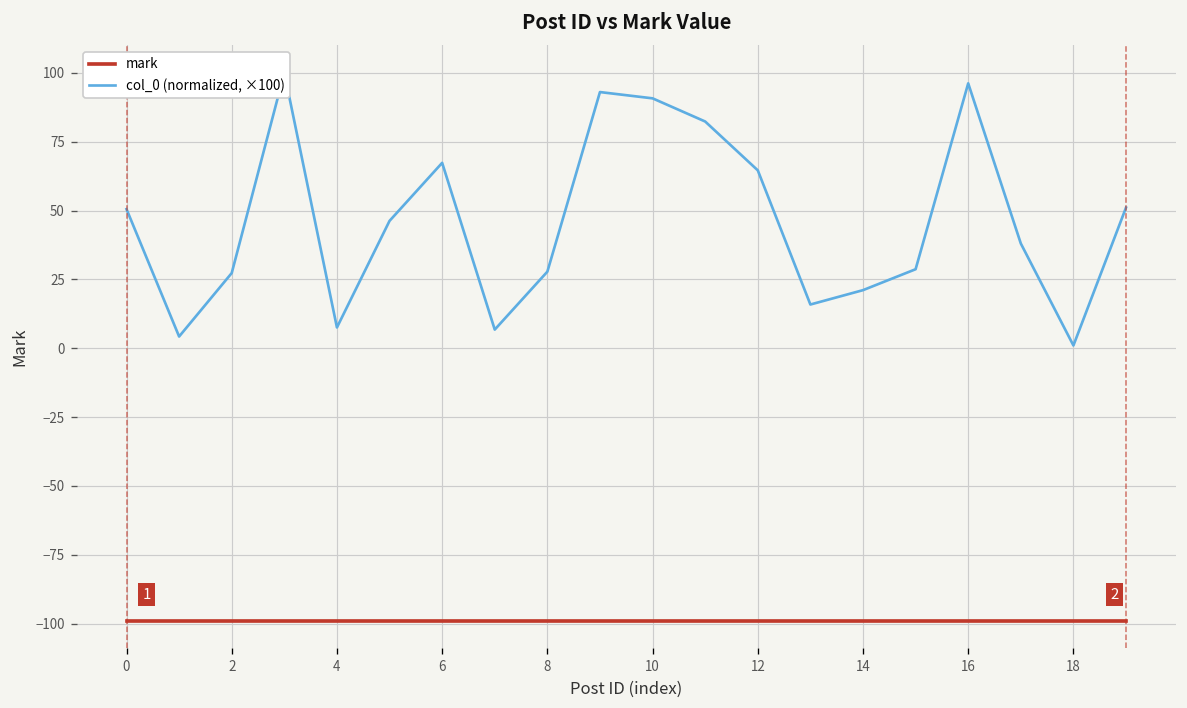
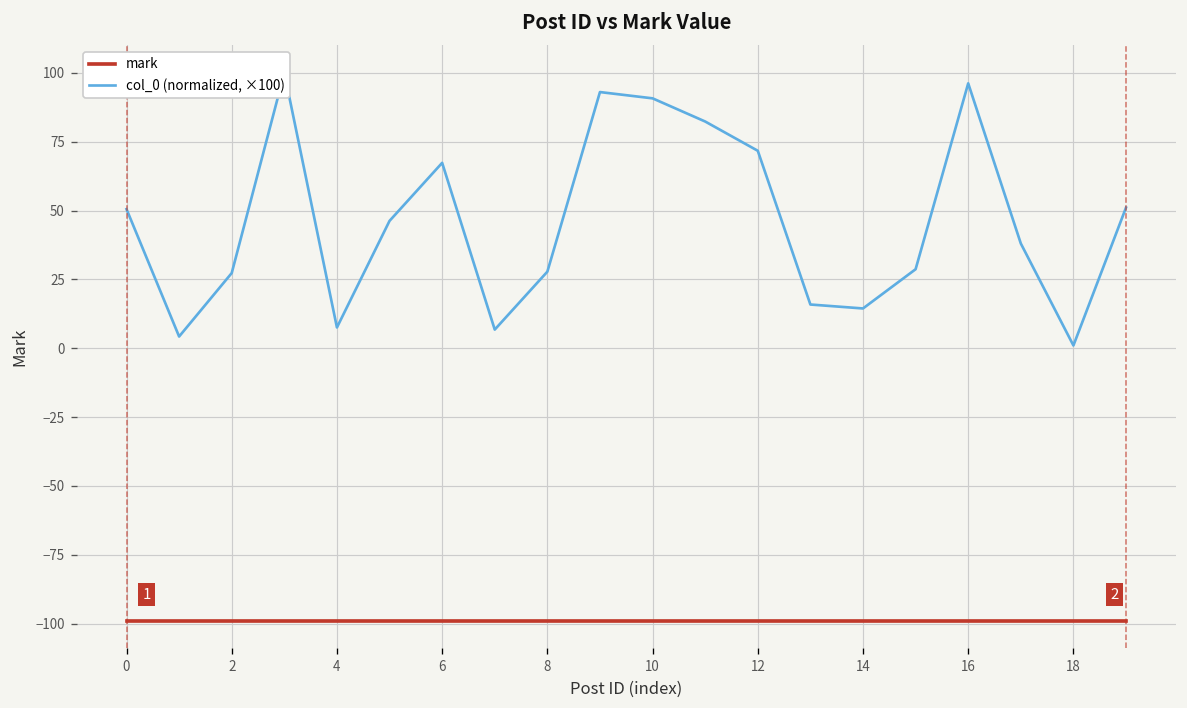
  {
    "mark": {
      "2": -99,
      "4": -99,
      "6": -99,
      "8": -99,
      "10": -99,
      "12": -99,
      "14": -99,
      "16": -99,
      "18": -99
    },
    "col_0 (normalized, ×100)": {
      "0": 51,
      "2": 27,
      "4": 8,
      "6": 67,
      "8": 28,
      "10": 91,
-     "12": 65,
-     "14": 21,
+     "12": 72,
+     "14": 14,
      "16": 96,
      "18": 1
    }
  }
